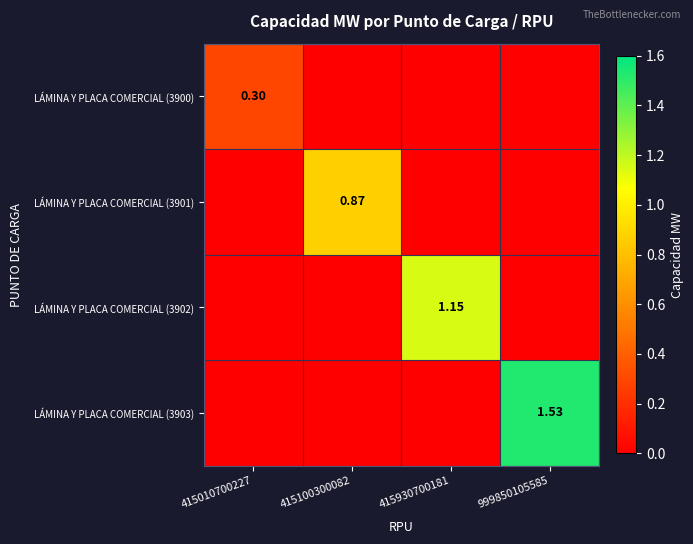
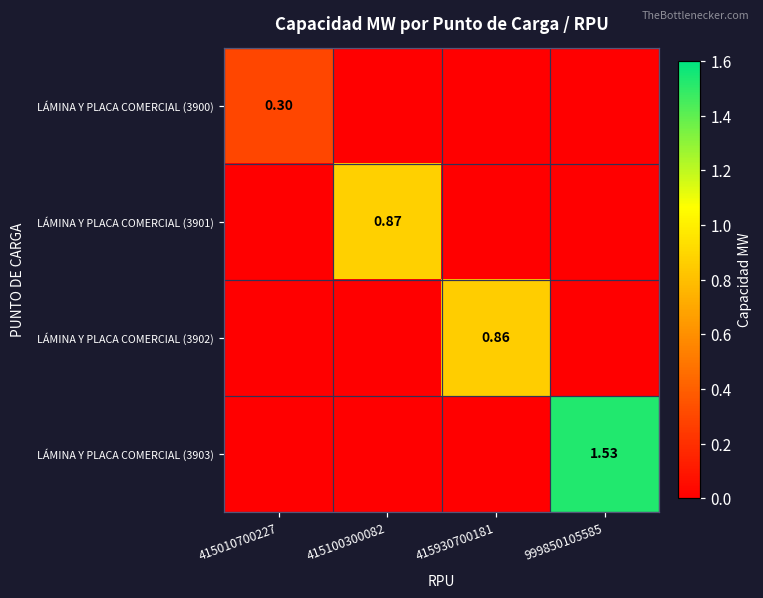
  {
    "LÁMINA Y PLACA COMERCIAL (3900)": {
      "415010700227": 0.30
    },
    "LÁMINA Y PLACA COMERCIAL (3901)": {
      "415100300082": 0.87
    },
    "LÁMINA Y PLACA COMERCIAL (3902)": {
-     "415930700181": 1.15
+     "415930700181": 0.86
    },
    "LÁMINA Y PLACA COMERCIAL (3903)": {
      "999850105585": 1.53
    }
  }
